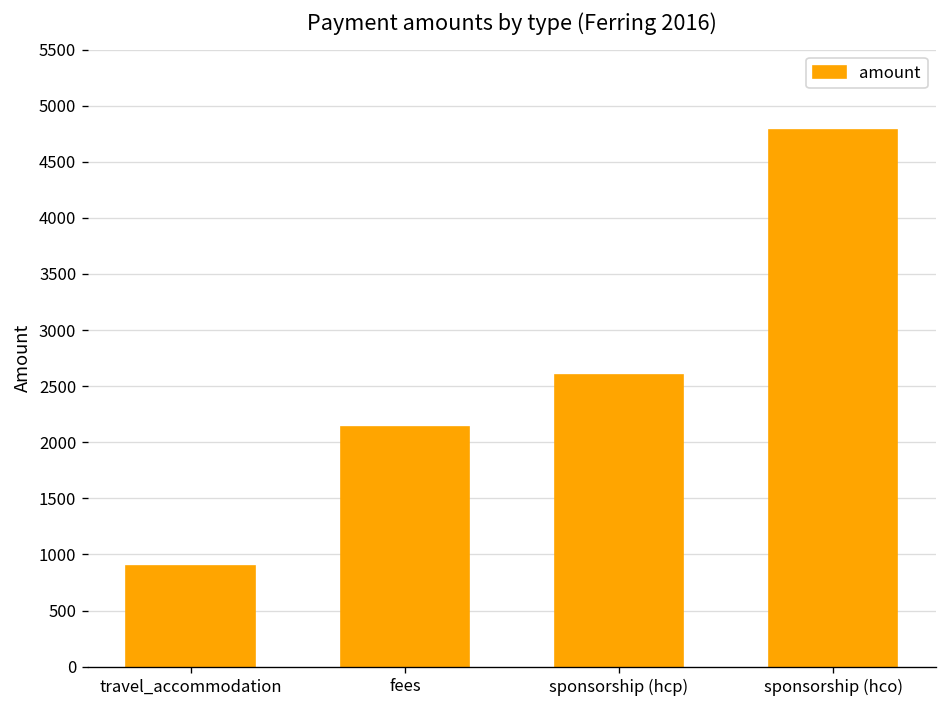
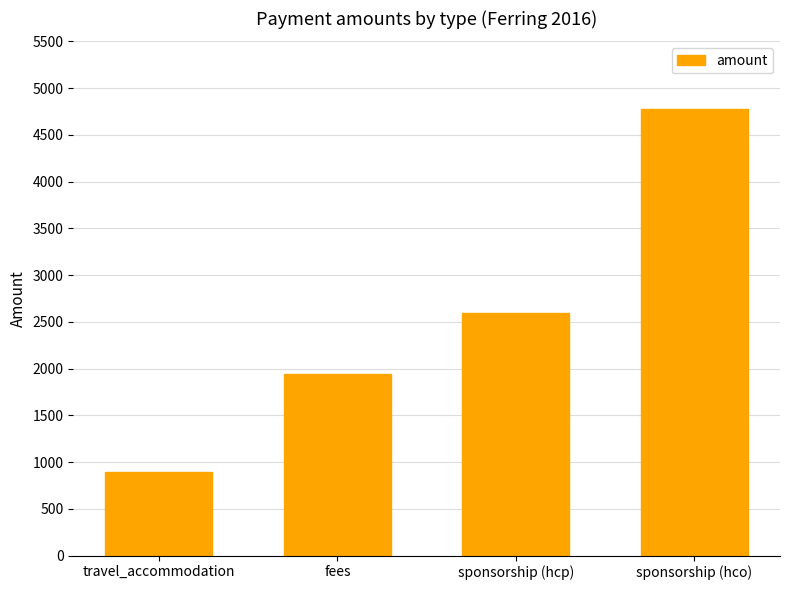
  {
    "travel_accommodation": 900,
-   "fees": 2100,
+   "fees": 1900,
    "sponsorship (hcp)": 2600,
    "sponsorship (hco)": 4800
  }
